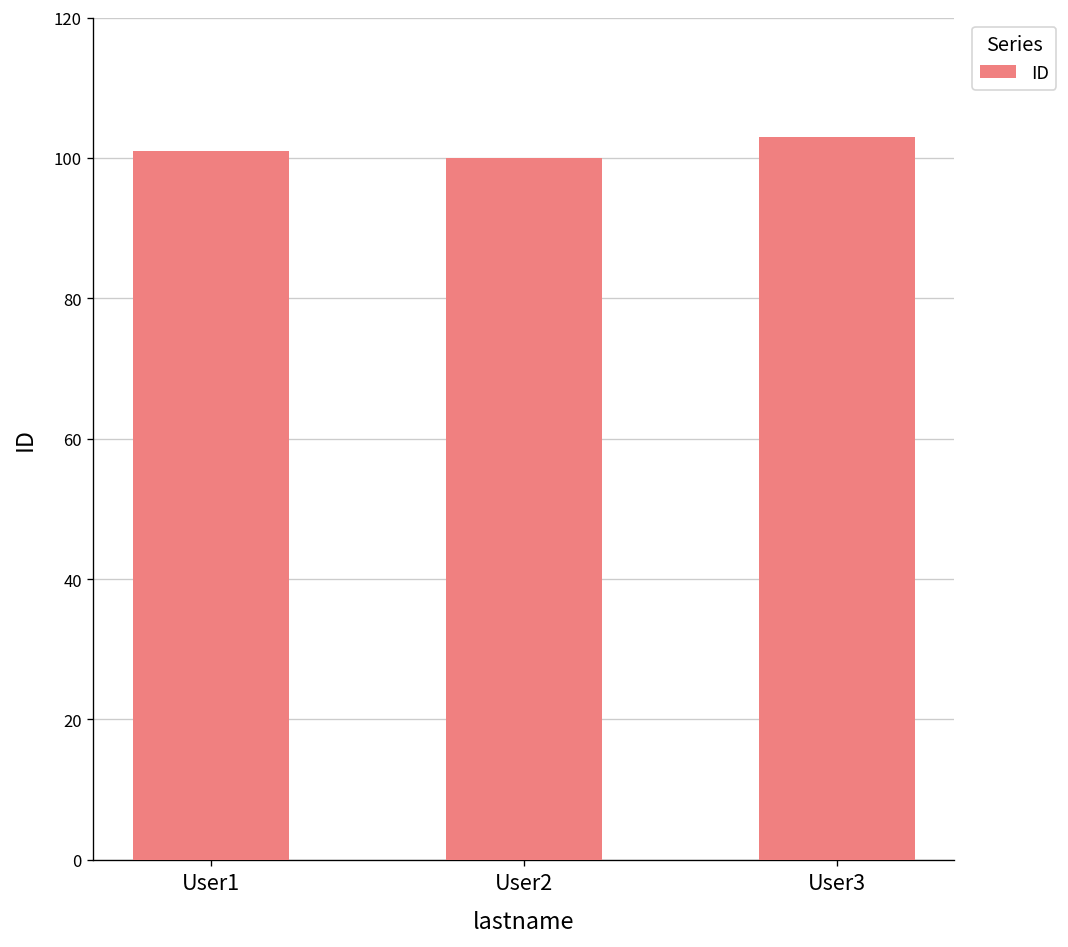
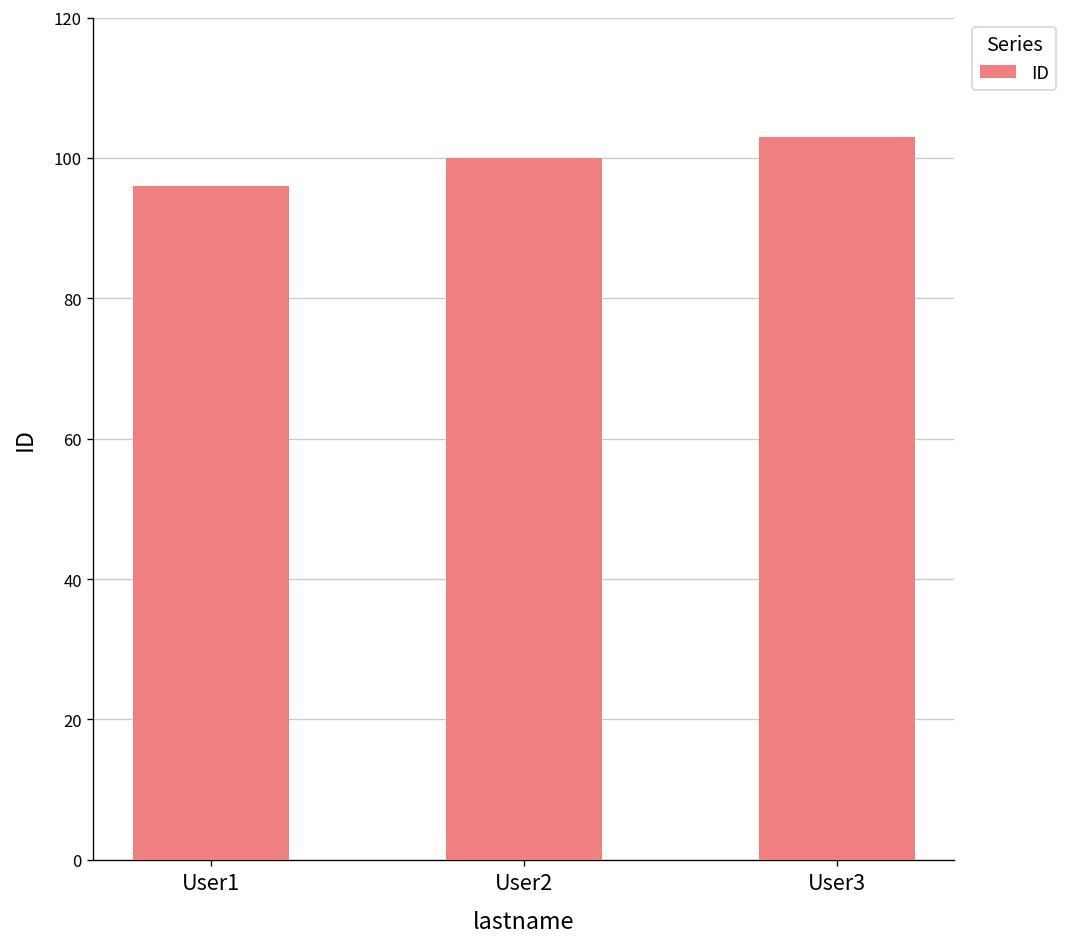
  {
-   "User1": 101,
+   "User1": 96,
    "User2": 100,
    "User3": 103
  }
